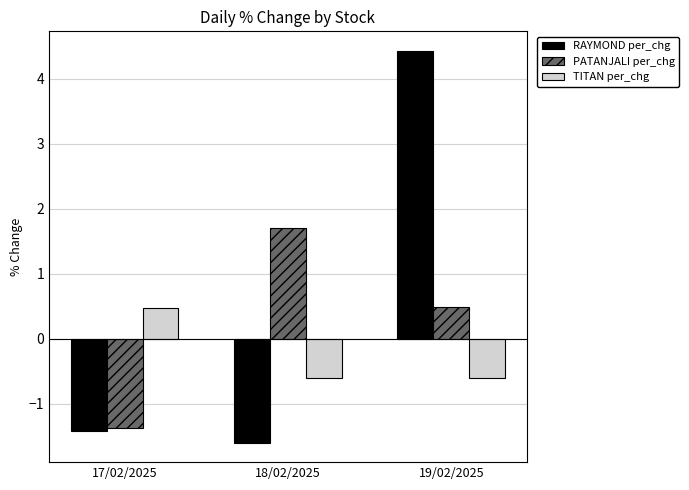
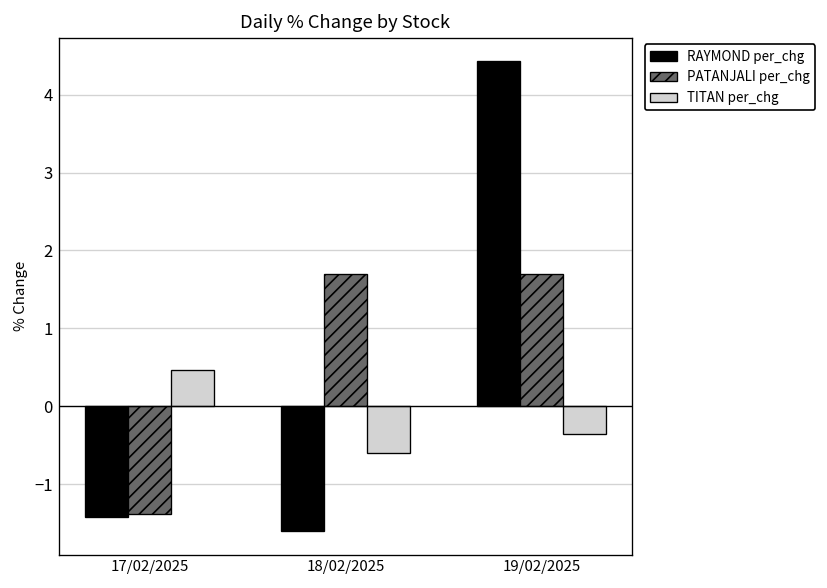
  {
    "RAYMOND per_chg": {
      "17/02/2025": -1.4,
      "18/02/2025": -1.6,
      "19/02/2025": 4.4
    },
    "PATANJALI per_chg": {
      "17/02/2025": -1.4,
      "18/02/2025": 1.7,
-     "19/02/2025": 0.5
+     "19/02/2025": 1.7
    },
    "TITAN per_chg": {
      "17/02/2025": 0.5,
      "18/02/2025": -0.6,
-     "19/02/2025": -0.6
+     "19/02/2025": -0.4
    }
  }
